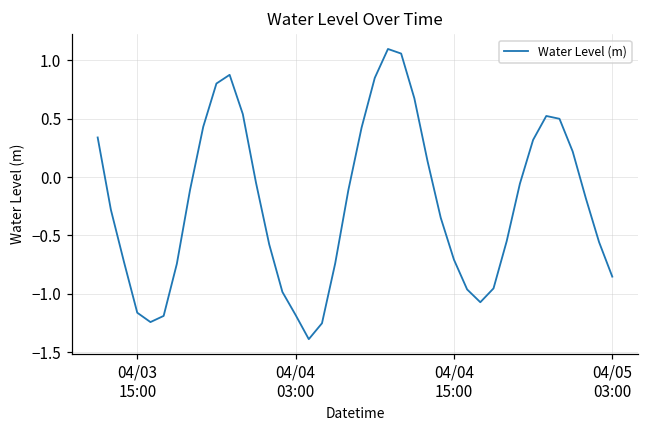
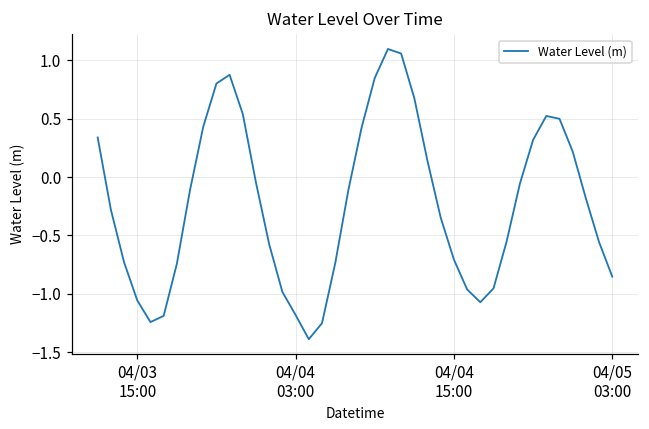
  {
-   "04/03 15:00": -1.16,
+   "04/03 15:00": -1.06,
    "04/04 03:00": -1.18,
    "04/04 15:00": -0.71,
    "04/05 03:00": -0.85
  }
